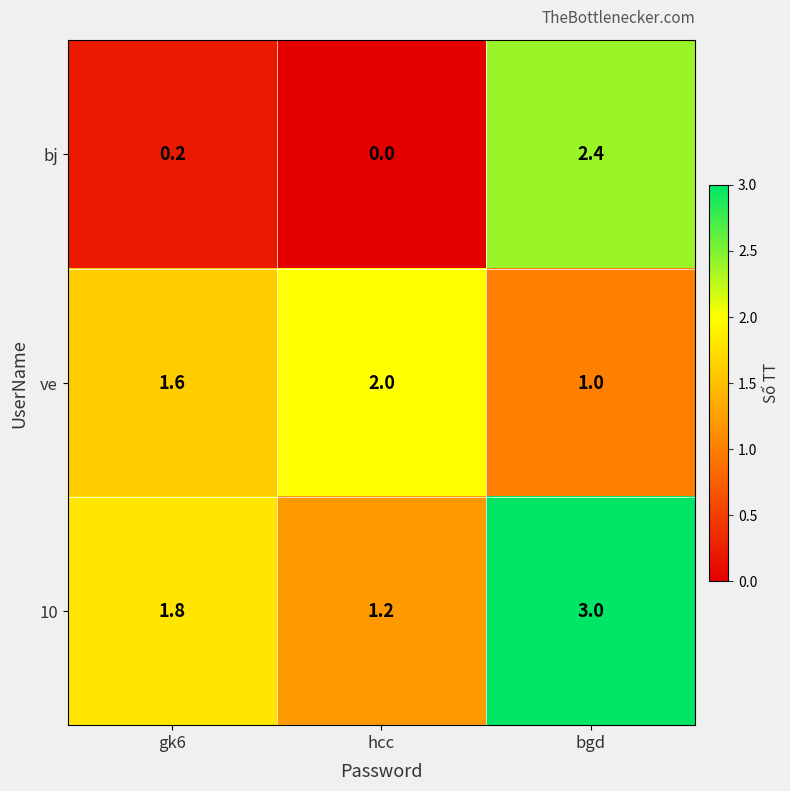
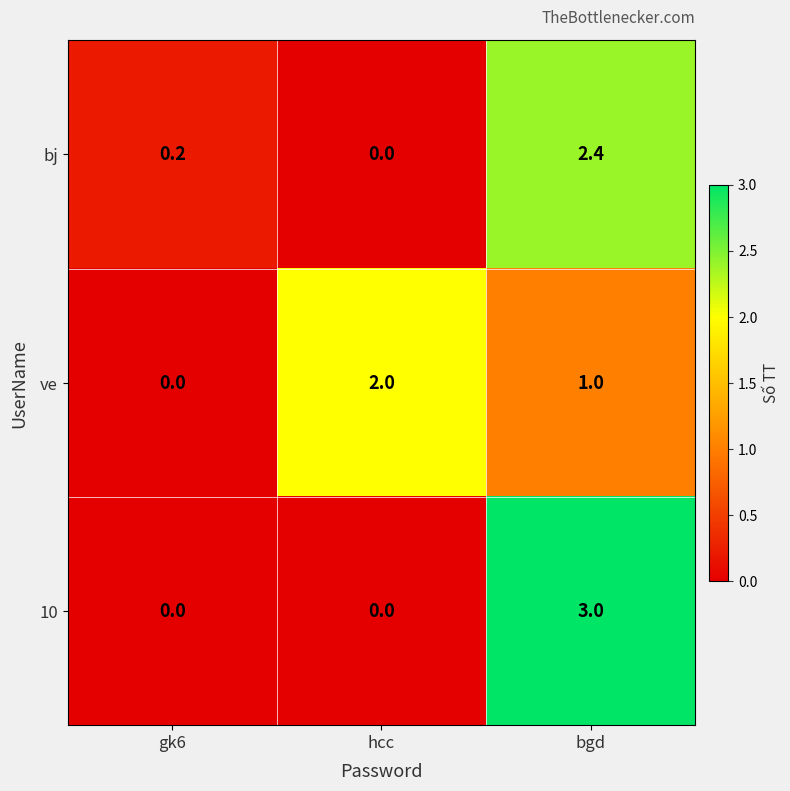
  {
    "bj": {
      "gk6": 0.2,
      "hcc": 0.0,
      "bgd": 2.4
    },
    "ve": {
-     "gk6": 1.6,
+     "gk6": 0.0,
      "hcc": 2.0,
      "bgd": 1.0
    },
    "10": {
-     "gk6": 1.8,
-     "hcc": 1.2,
+     "gk6": 0.0,
+     "hcc": 0.0,
      "bgd": 3.0
    }
  }
